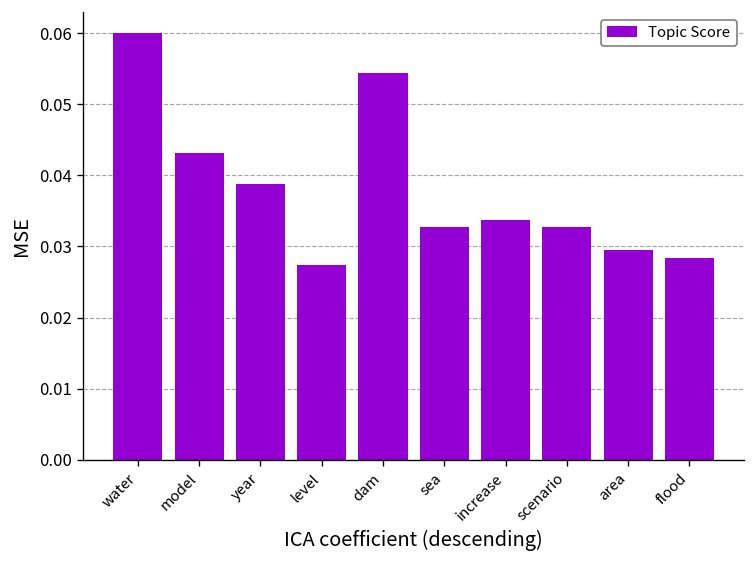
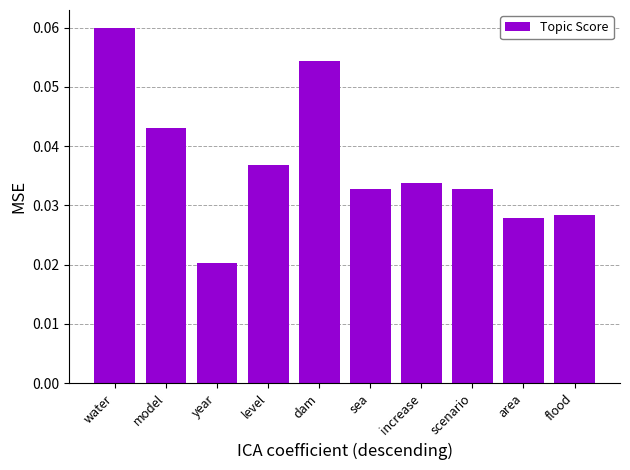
  {
    "water": 0.060,
    "model": 0.043,
-   "year": 0.039,
-   "level": 0.027,
+   "year": 0.020,
+   "level": 0.037,
    "dam": 0.054,
    "sea": 0.033,
    "increase": 0.034,
    "scenario": 0.033,
-   "area": 0.030,
+   "area": 0.028,
    "flood": 0.028
  }
